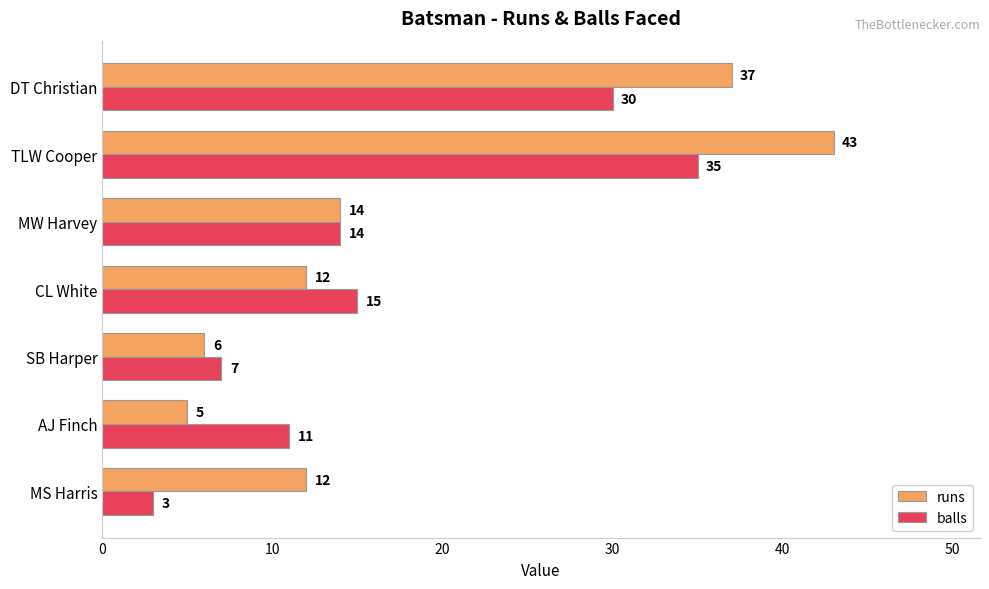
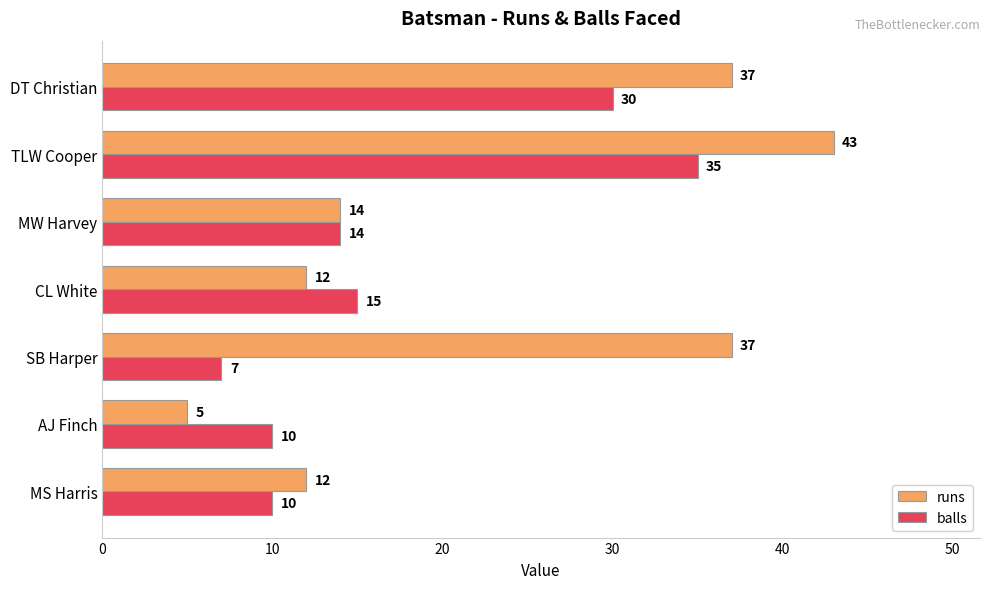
  {
    "runs": {
      "DT Christian": 37,
      "TLW Cooper": 43,
      "MW Harvey": 14,
      "CL White": 12,
-     "SB Harper": 6,
+     "SB Harper": 37,
      "AJ Finch": 5,
      "MS Harris": 12
    },
    "balls": {
      "DT Christian": 30,
      "TLW Cooper": 35,
      "MW Harvey": 14,
      "CL White": 15,
      "SB Harper": 7,
-     "AJ Finch": 11,
-     "MS Harris": 3
+     "AJ Finch": 10,
+     "MS Harris": 10
    }
  }
